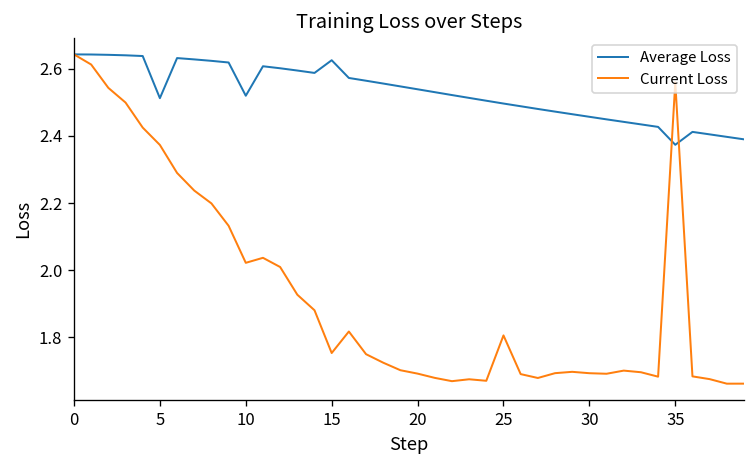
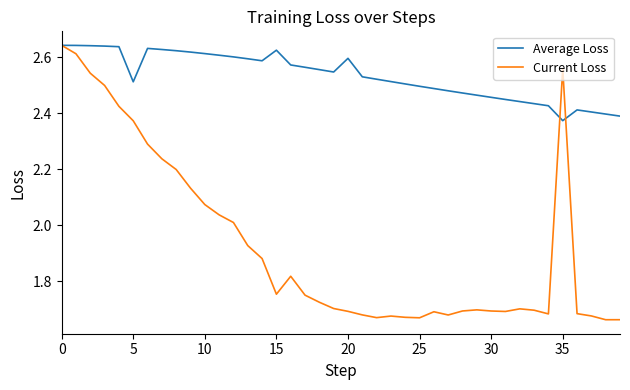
  {
    "Average Loss": {
      "5": 2.51,
-     "10": 2.52,
+     "10": 2.61,
      "15": 2.63,
-     "20": 2.54,
+     "20": 2.60,
      "25": 2.50,
      "30": 2.46,
      "35": 2.37
    },
    "Current Loss": {
      "5": 2.37,
-     "10": 2.02,
+     "10": 2.07,
      "15": 1.75,
      "20": 1.69,
-     "25": 1.81,
+     "25": 1.67,
      "30": 1.69
    }
  }
